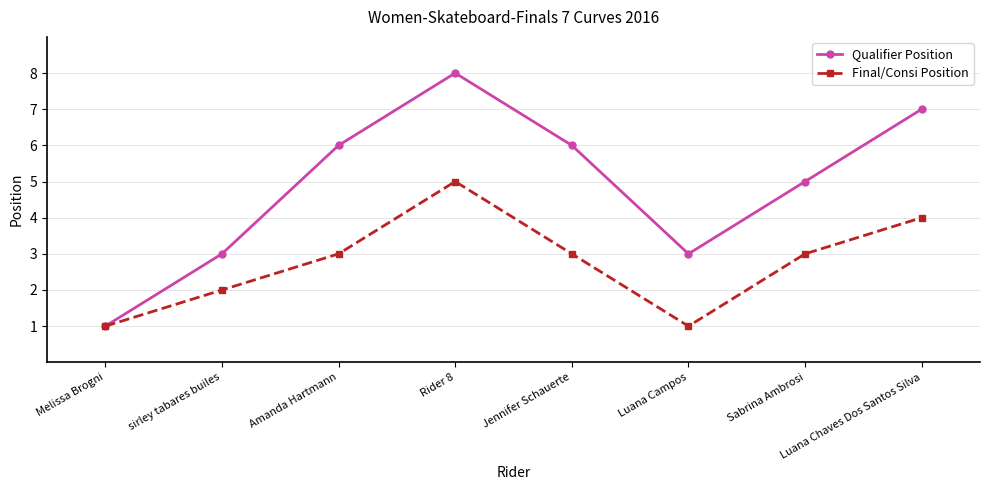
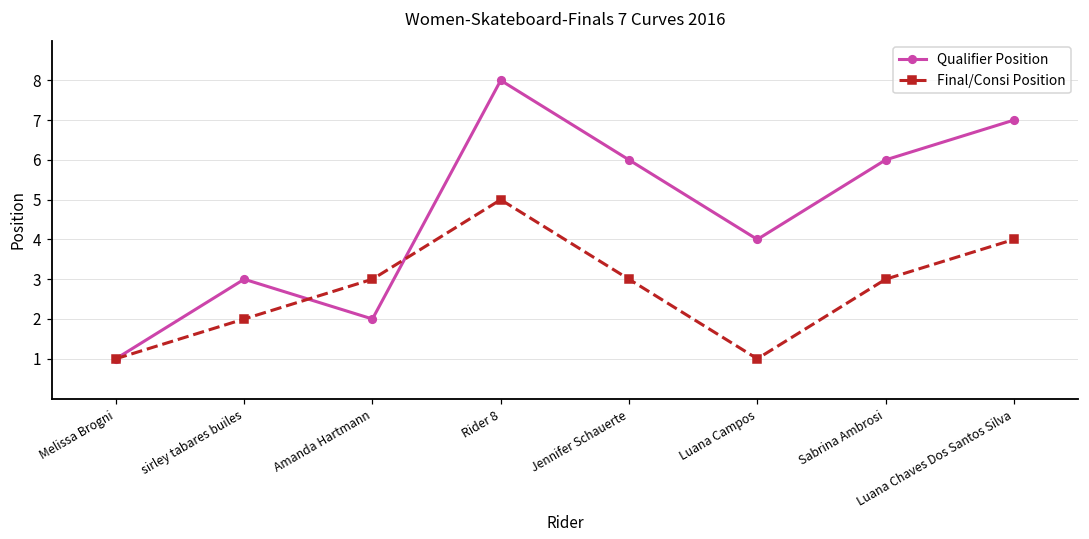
  {
    "Qualifier Position": {
      "sirley tabares builes": 3,
-     "Amanda Hartmann": 6,
+     "Amanda Hartmann": 2,
      "Rider 8": 8,
      "Jennifer Schauerte": 6,
-     "Luana Campos": 3,
-     "Sabrina Ambrosi": 5,
+     "Luana Campos": 4,
+     "Sabrina Ambrosi": 6,
      "Luana Chaves Dos Santos Silva": 7
    },
    "Final/Consi Position": {
      "sirley tabares builes": 2,
      "Amanda Hartmann": 3,
      "Rider 8": 5,
      "Jennifer Schauerte": 3,
      "Luana Campos": 1,
      "Sabrina Ambrosi": 3,
      "Luana Chaves Dos Santos Silva": 4
    }
  }
